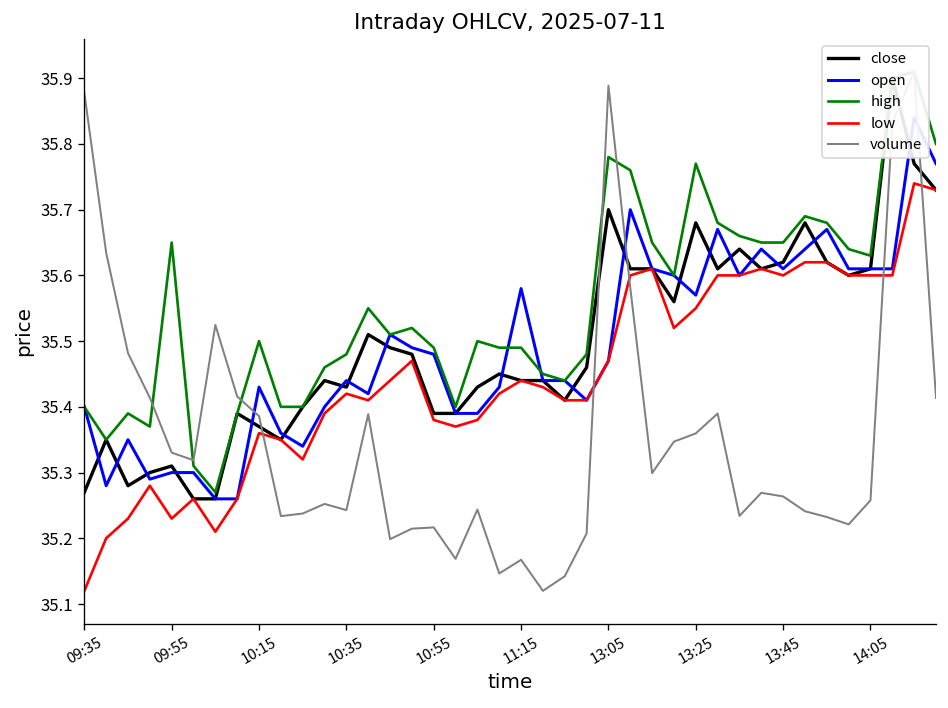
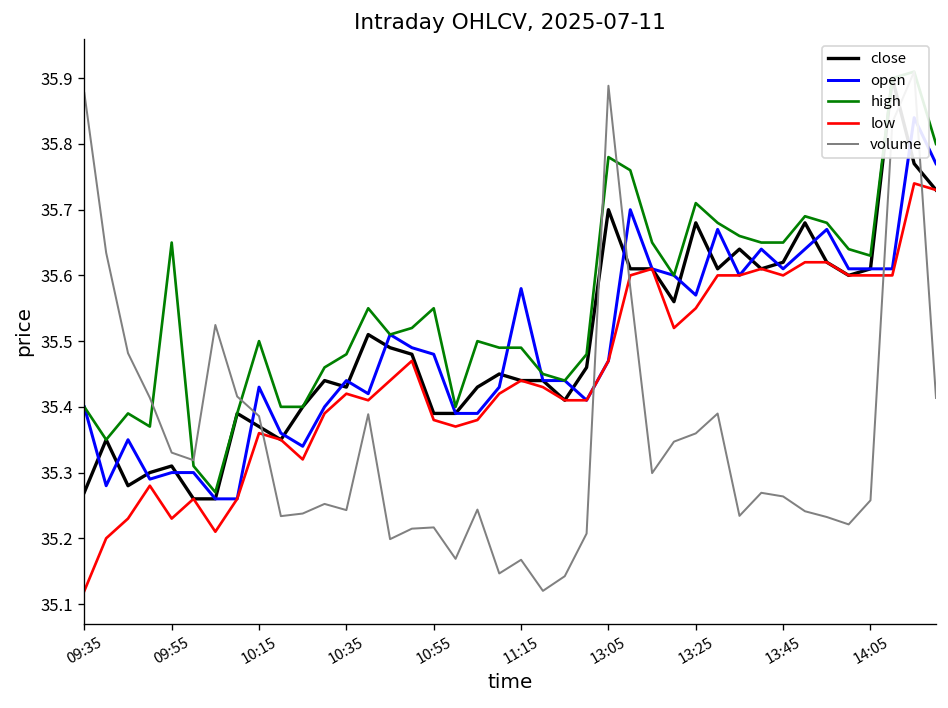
  {
    "close": {
      "09:35": 35.27,
      "09:55": 35.31,
      "10:15": 35.37,
      "10:35": 35.43,
      "10:55": 35.39,
      "13:05": 35.70,
      "13:25": 35.68,
      "13:45": 35.62
    },
    "open": {
      "09:55": 35.30,
      "10:15": 35.43,
      "10:35": 35.44,
      "10:55": 35.48,
      "11:15": 35.58,
      "13:25": 35.57,
      "13:45": 35.61
    },
    "high": {
      "09:55": 35.65,
      "10:15": 35.50,
      "10:35": 35.48,
-     "10:55": 35.49,
+     "10:55": 35.55,
      "11:15": 35.49,
      "13:05": 35.78,
-     "13:25": 35.77,
+     "13:25": 35.71,
      "13:45": 35.65,
      "14:05": 35.63
    },
    "low": {
      "09:35": 35.12,
      "09:55": 35.23,
      "10:15": 35.36,
      "10:35": 35.42,
      "10:55": 35.38,
      "13:25": 35.55,
      "13:45": 35.60,
      "14:05": 35.60
    },
    "volume": {
      "09:35": 35.88,
      "09:55": 35.33,
      "10:15": 35.39,
      "10:35": 35.24,
      "10:55": 35.22,
      "11:15": 35.17,
      "13:05": 35.89,
      "13:25": 35.36,
      "13:45": 35.26,
      "14:05": 35.26
    }
  }
